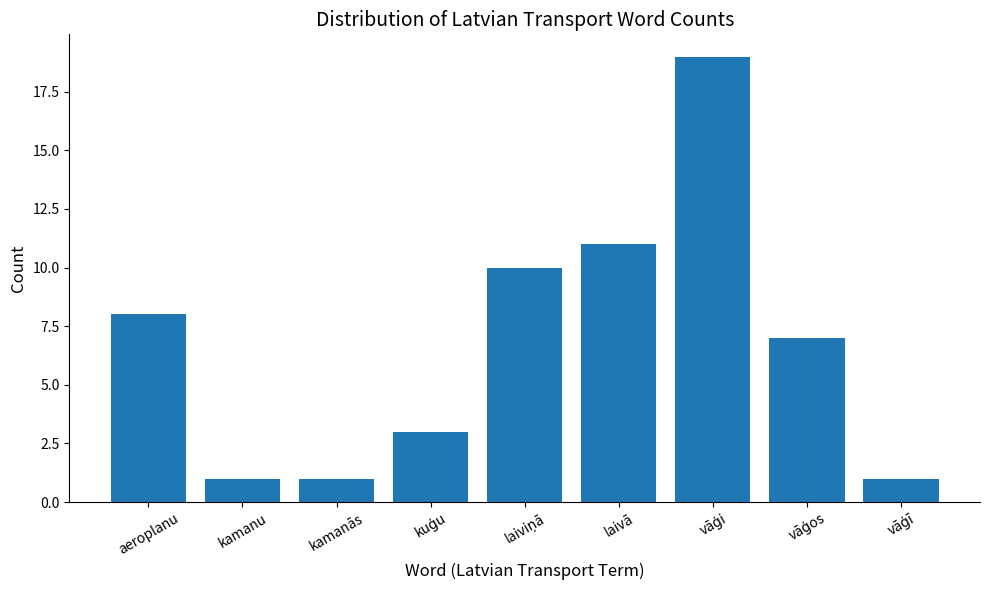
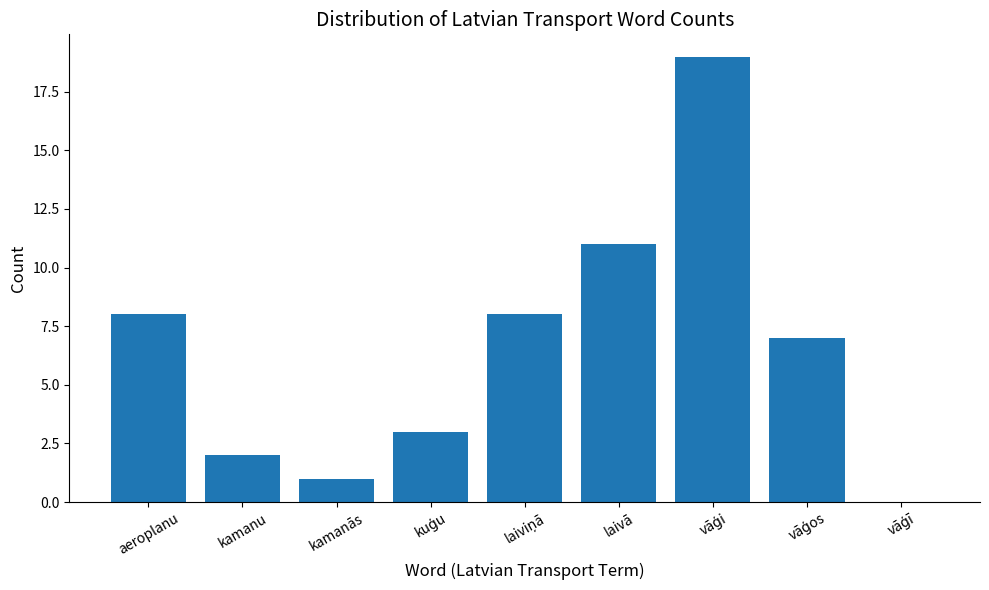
  {
    "aeroplanu": 8,
-   "kamanu": 1,
+   "kamanu": 2,
    "kamanās": 1,
    "kuģu": 3,
-   "laiviņā": 10,
+   "laiviņā": 8,
    "laivā": 11,
    "vāģi": 19,
    "vāģos": 7,
-   "vāģī": 1
+   "vāģī": 0
  }
